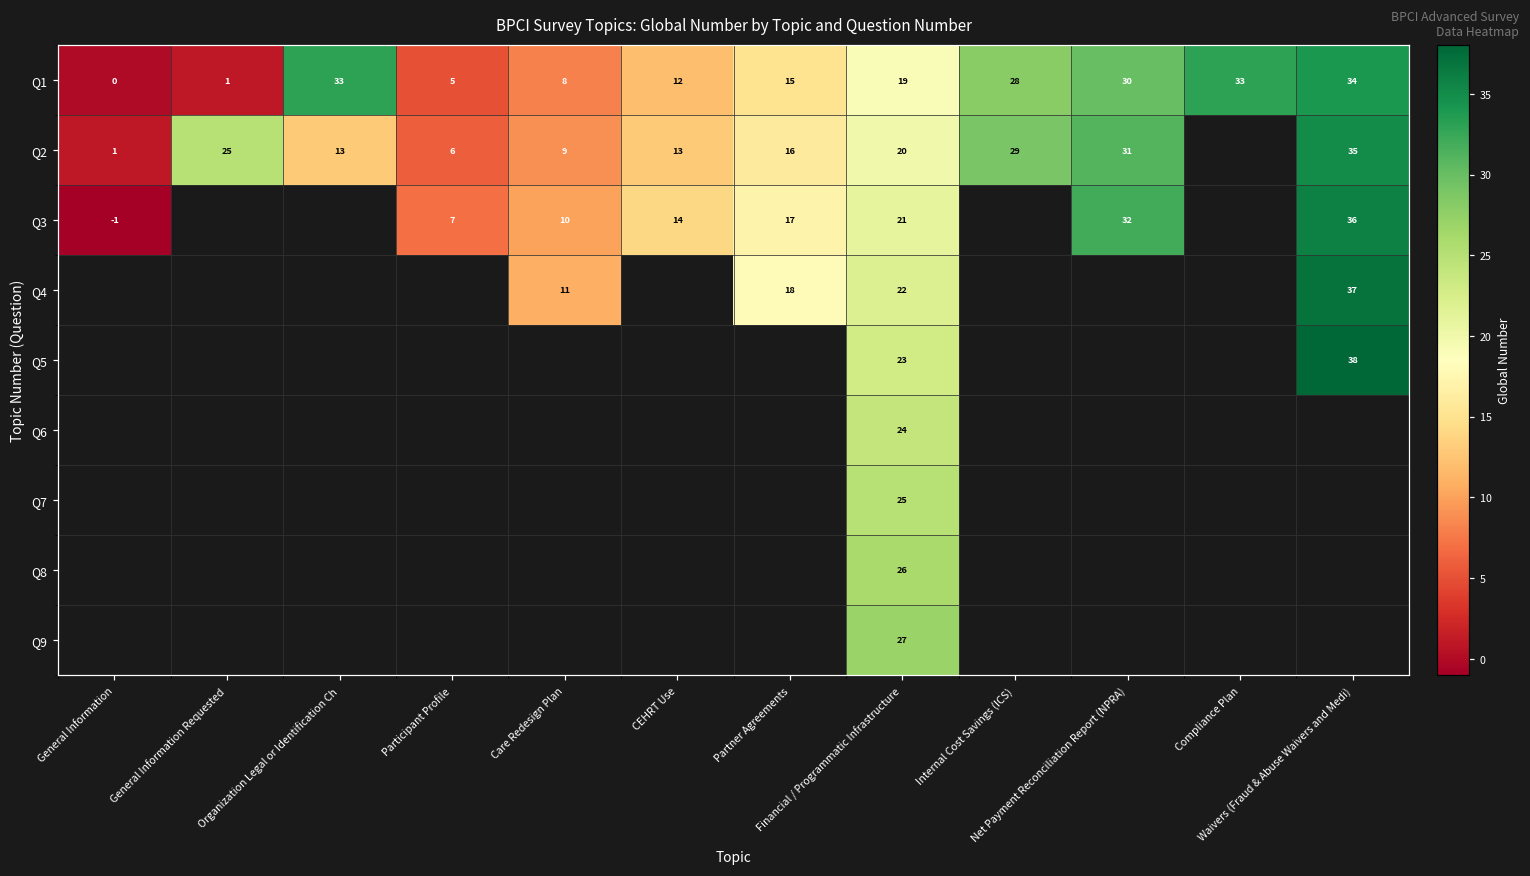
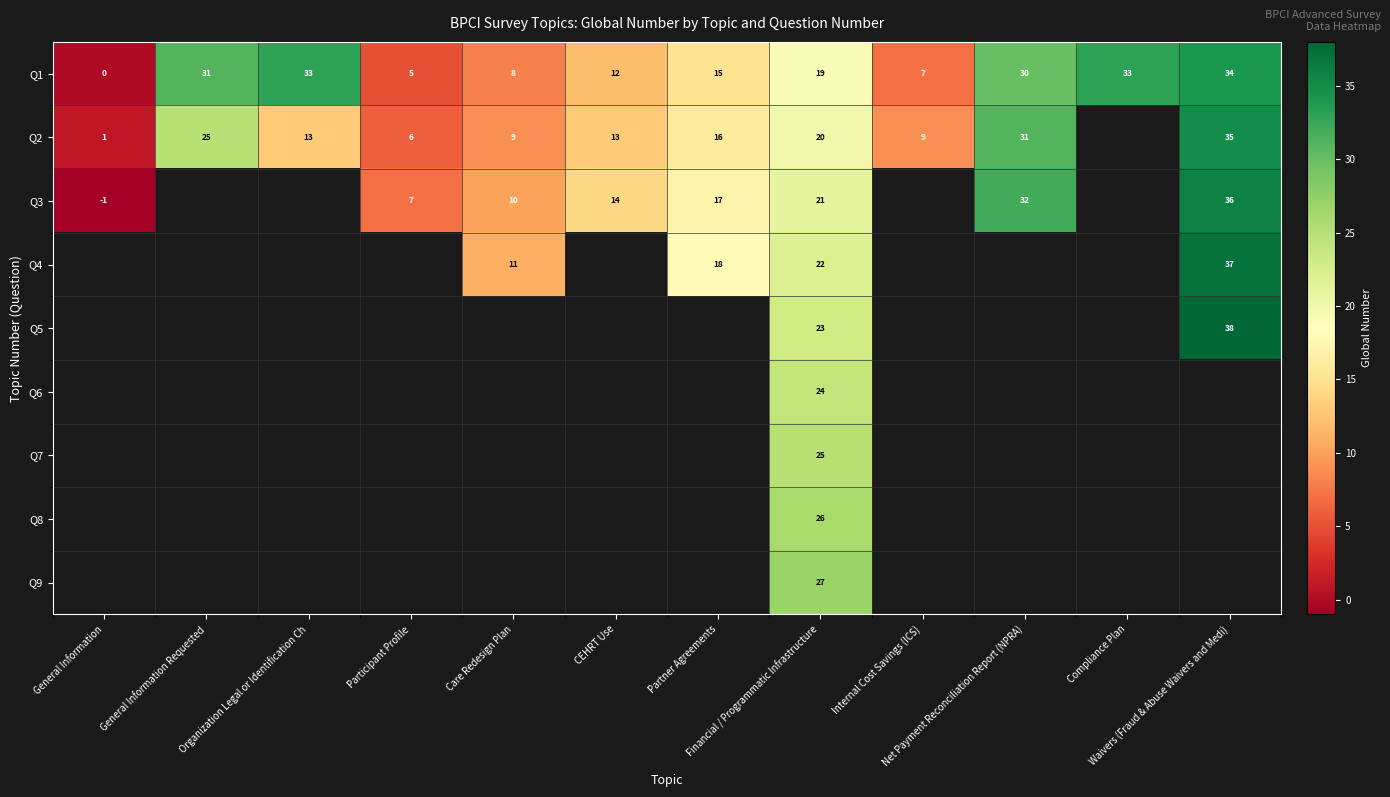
  {
    "Q1": {
      "General Information": 0,
-     "General Information Requested": 1,
+     "General Information Requested": 31,
      "Organization Legal or Identification Ch": 33,
      "Participant Profile": 5,
      "Care Redesign Plan": 8,
      "CEHRT Use": 12,
      "Partner Agreements": 15,
      "Financial / Programmatic Infrastructure": 19,
-     "Internal Cost Savings (ICS)": 28,
+     "Internal Cost Savings (ICS)": 7,
      "Net Payment Reconciliation Report (NPRA)": 30,
      "Compliance Plan": 33,
      "Waivers (Fraud & Abuse Waivers and Medi)": 34
    },
    "Q2": {
      "General Information": 1,
      "General Information Requested": 25,
      "Organization Legal or Identification Ch": 13,
      "Participant Profile": 6,
      "Care Redesign Plan": 9,
      "CEHRT Use": 13,
      "Partner Agreements": 16,
      "Financial / Programmatic Infrastructure": 20,
-     "Internal Cost Savings (ICS)": 29,
+     "Internal Cost Savings (ICS)": 9,
      "Net Payment Reconciliation Report (NPRA)": 31,
      "Waivers (Fraud & Abuse Waivers and Medi)": 35
    },
    "Q3": {
      "General Information": -1,
      "Participant Profile": 7,
      "Care Redesign Plan": 10,
      "CEHRT Use": 14,
      "Partner Agreements": 17,
      "Financial / Programmatic Infrastructure": 21,
      "Net Payment Reconciliation Report (NPRA)": 32,
      "Waivers (Fraud & Abuse Waivers and Medi)": 36
    },
    "Q4": {
      "Care Redesign Plan": 11,
      "Partner Agreements": 18,
      "Financial / Programmatic Infrastructure": 22,
      "Waivers (Fraud & Abuse Waivers and Medi)": 37
    },
    "Q5": {
      "Financial / Programmatic Infrastructure": 23,
      "Waivers (Fraud & Abuse Waivers and Medi)": 38
    },
    "Q6": {
      "Financial / Programmatic Infrastructure": 24
    },
    "Q7": {
      "Financial / Programmatic Infrastructure": 25
    },
    "Q8": {
      "Financial / Programmatic Infrastructure": 26
    },
    "Q9": {
      "Financial / Programmatic Infrastructure": 27
    }
  }
